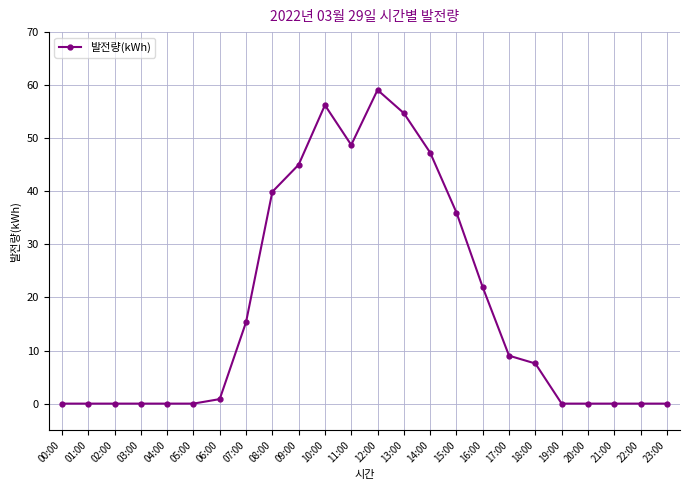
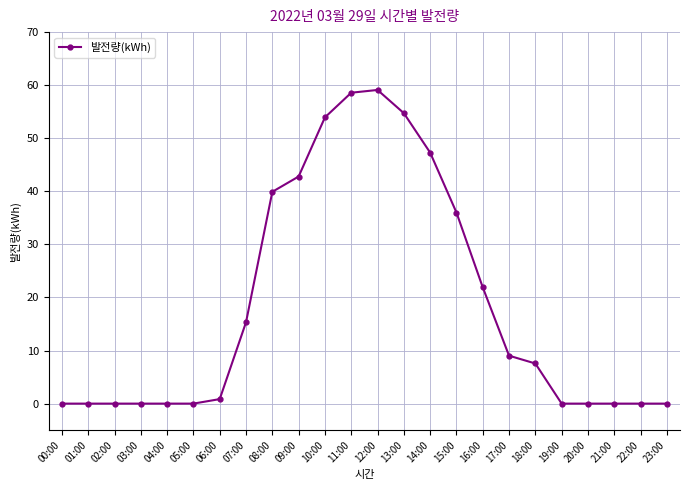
  {
    "00:00": 0,
    "01:00": 0,
    "02:00": 0,
    "03:00": 0,
    "04:00": 0,
    "05:00": 0,
    "06:00": 1,
    "07:00": 15,
    "08:00": 40,
-   "09:00": 45,
-   "10:00": 56,
-   "11:00": 49,
+   "09:00": 43,
+   "10:00": 54,
+   "11:00": 59,
    "12:00": 59,
    "13:00": 55,
    "14:00": 47,
    "15:00": 36,
    "16:00": 22,
    "17:00": 9,
    "18:00": 8,
    "19:00": 0,
    "20:00": 0,
    "21:00": 0,
    "22:00": 0,
    "23:00": 0
  }
